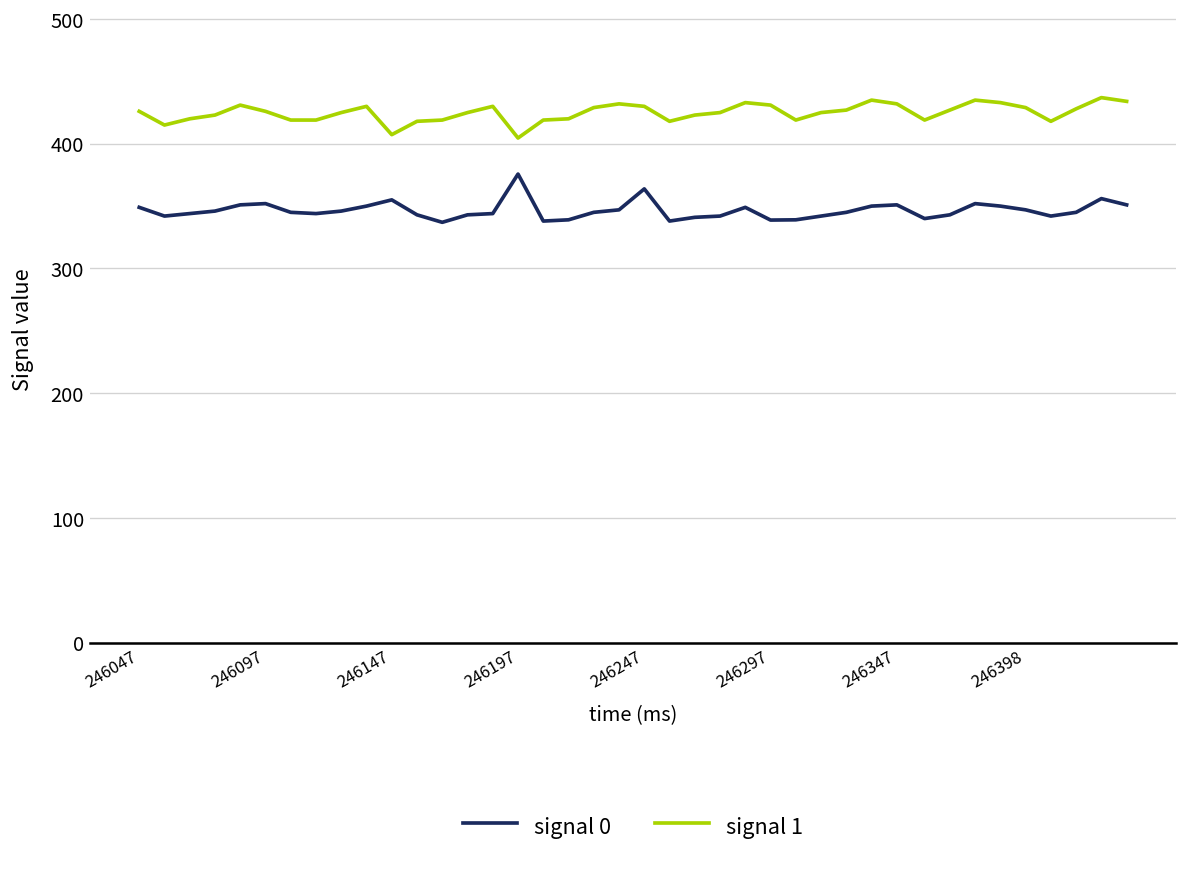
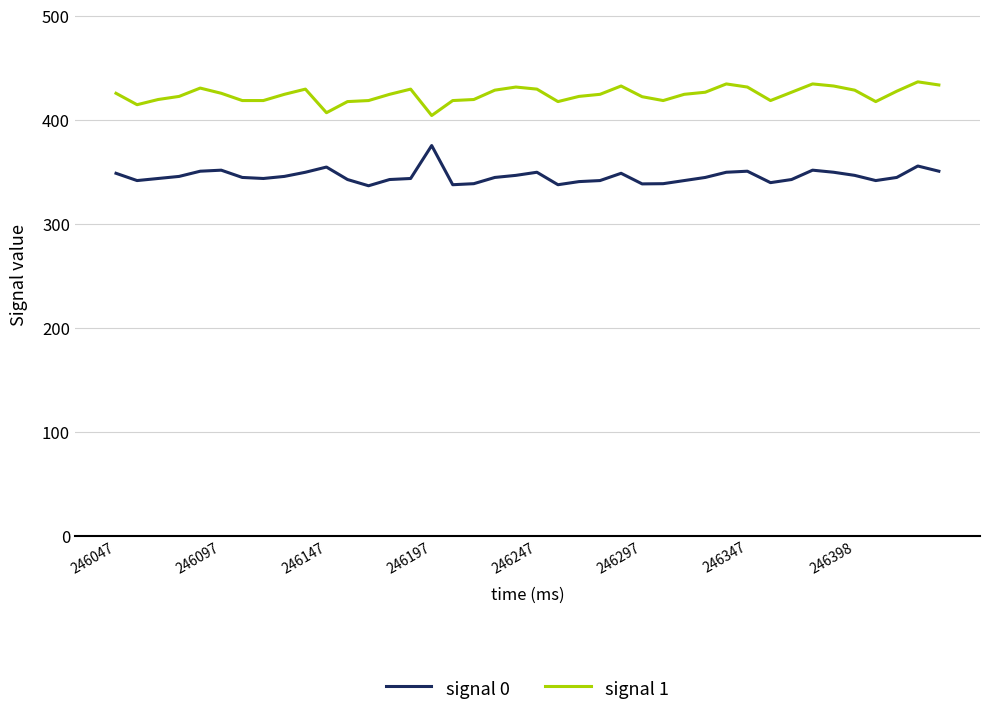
  {
    "signal 0": {
      "246047": 349,
      "246097": 352,
      "246147": 355,
      "246197": 376,
-     "246247": 364,
+     "246247": 350,
      "246297": 339,
      "246347": 351,
      "246398": 347
    },
    "signal 1": {
      "246047": 426,
      "246097": 426,
      "246147": 407,
      "246197": 405,
      "246247": 430,
-     "246297": 431,
+     "246297": 423,
      "246347": 432,
      "246398": 429
    }
  }
